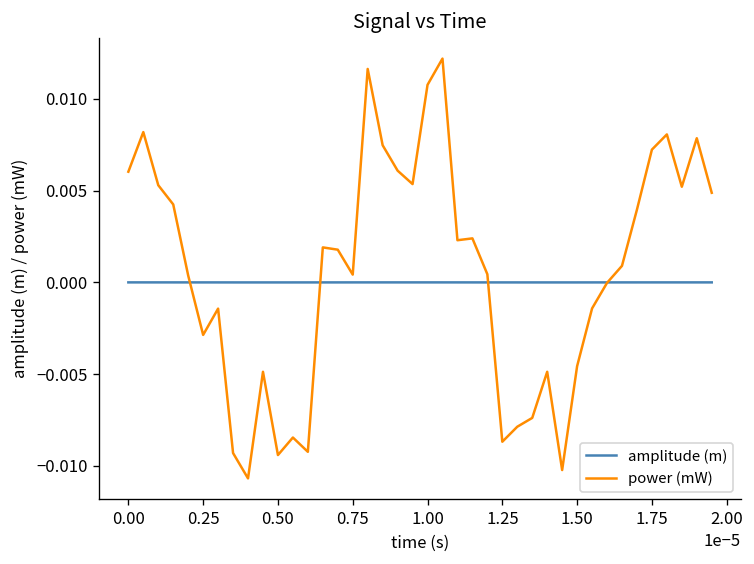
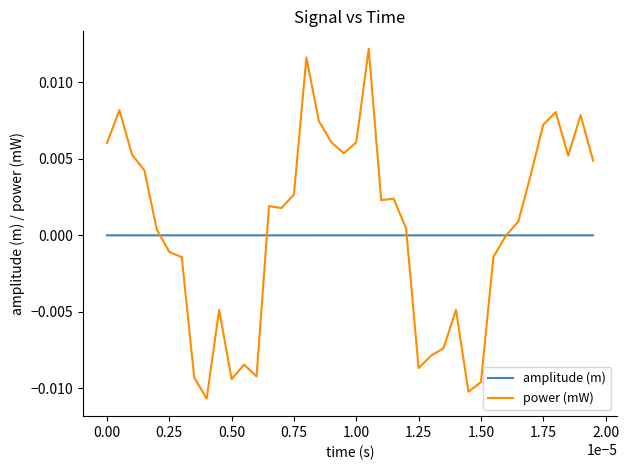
  {
    "amplitude (m)": {
      "0.00": 0.0000,
      "0.25": 0.0000,
      "0.50": 0.0000,
      "0.75": 0.0000,
      "1.00": 0.0000,
      "1.25": 0.0000,
      "1.50": 0.0000,
      "1.75": 0.0000
    },
    "power (mW)": {
      "0.00": 0.0060,
-     "0.25": -0.0029,
+     "0.25": -0.0011,
      "0.50": -0.0094,
-     "0.75": 0.0004,
-     "1.00": 0.0108,
+     "0.75": 0.0027,
+     "1.00": 0.0061,
      "1.25": -0.0087,
-     "1.50": -0.0046,
+     "1.50": -0.0096,
      "1.75": 0.0072
    }
  }
